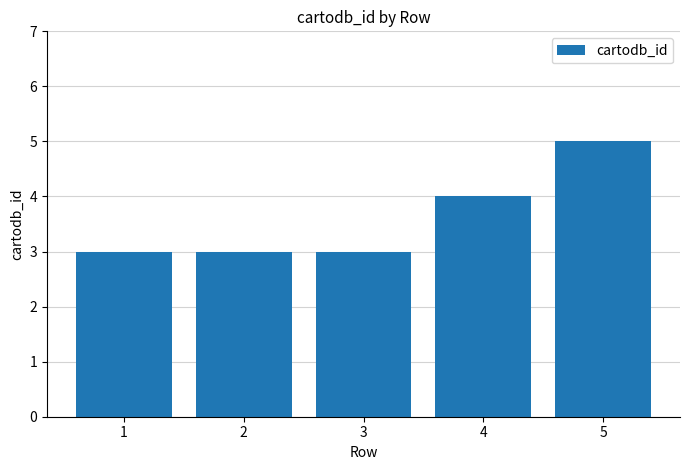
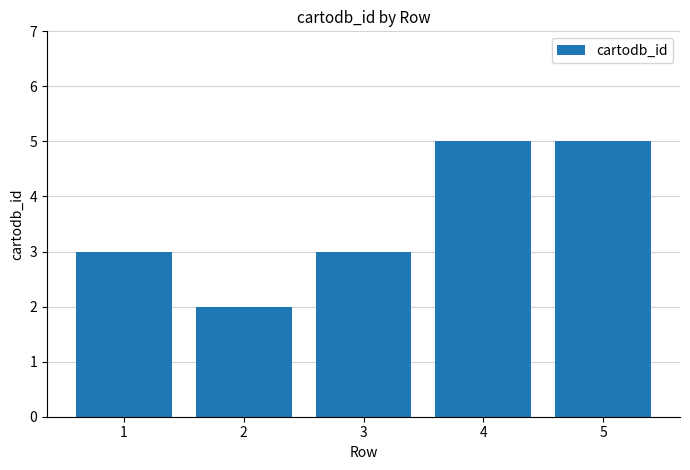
  {
    "1": 3,
-   "2": 3,
+   "2": 2,
    "3": 3,
-   "4": 4,
+   "4": 5,
    "5": 5
  }
